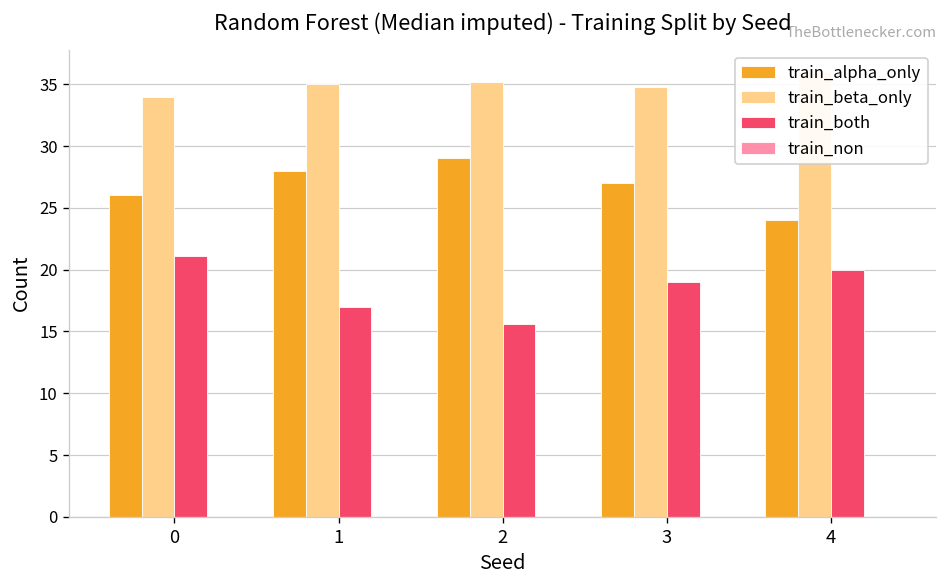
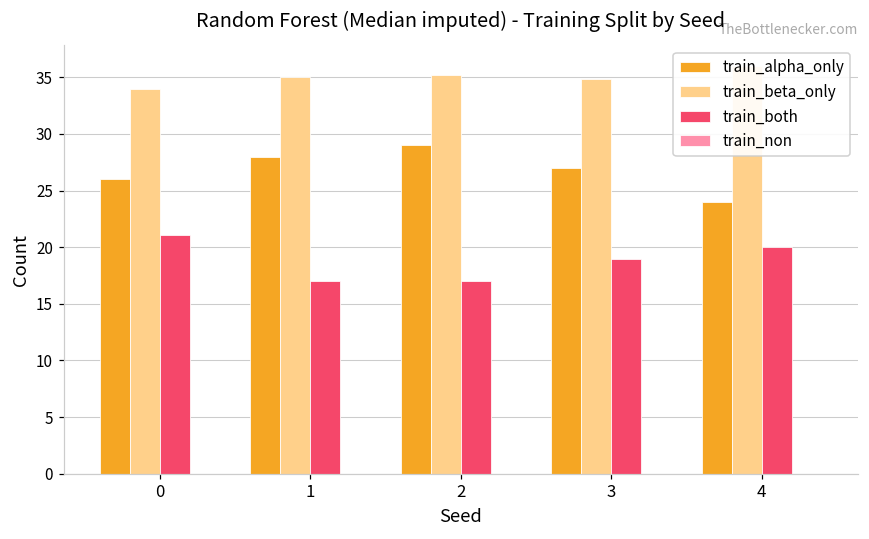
  {
    "train_alpha_only": {
      "0": 26.0,
      "1": 28.0,
      "2": 29.0,
      "3": 27.0,
      "4": 24.0
    },
    "train_beta_only": {
      "0": 34.0,
      "1": 35.0,
      "2": 35.2,
      "3": 34.8
    },
    "train_both": {
      "0": 21.1,
      "1": 17.0,
-     "2": 15.6,
+     "2": 17.0,
      "3": 19.0,
      "4": 20.0
    },
    "train_non": {
      "0": 0.0,
      "1": 0.0,
      "2": 0.0,
      "3": 0.0,
      "4": 0.0
    }
  }
